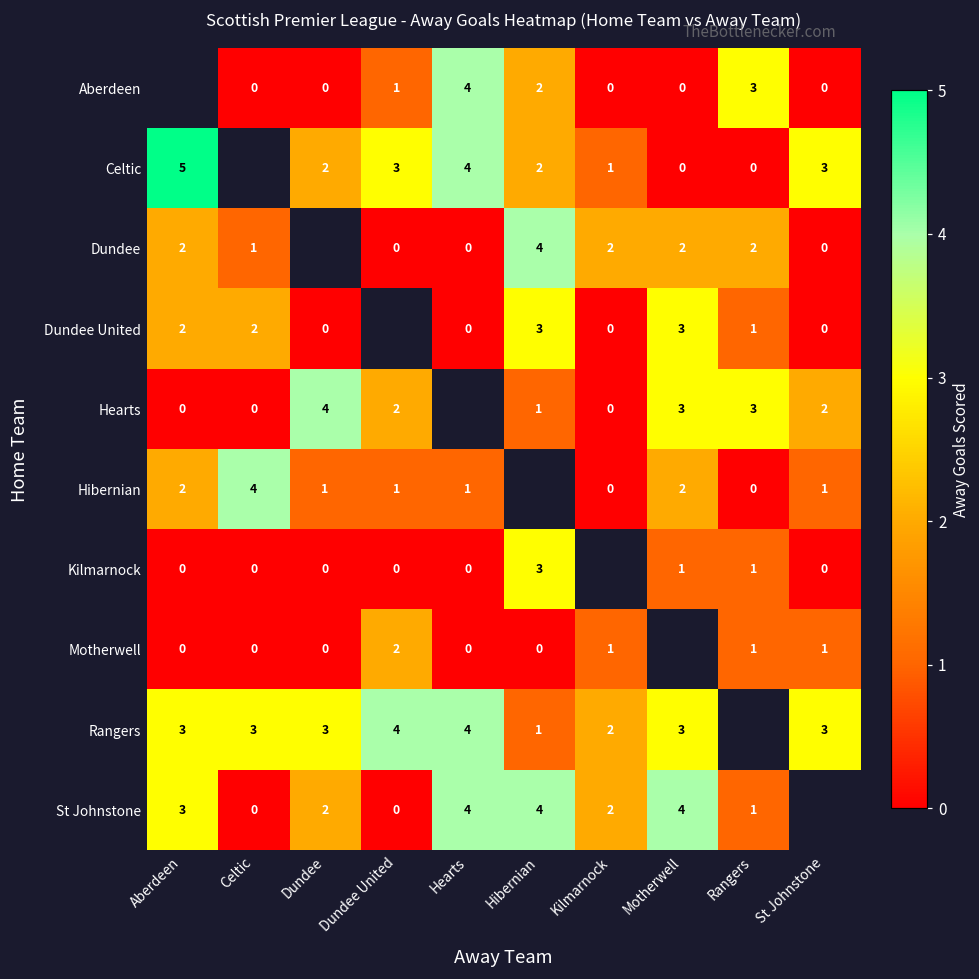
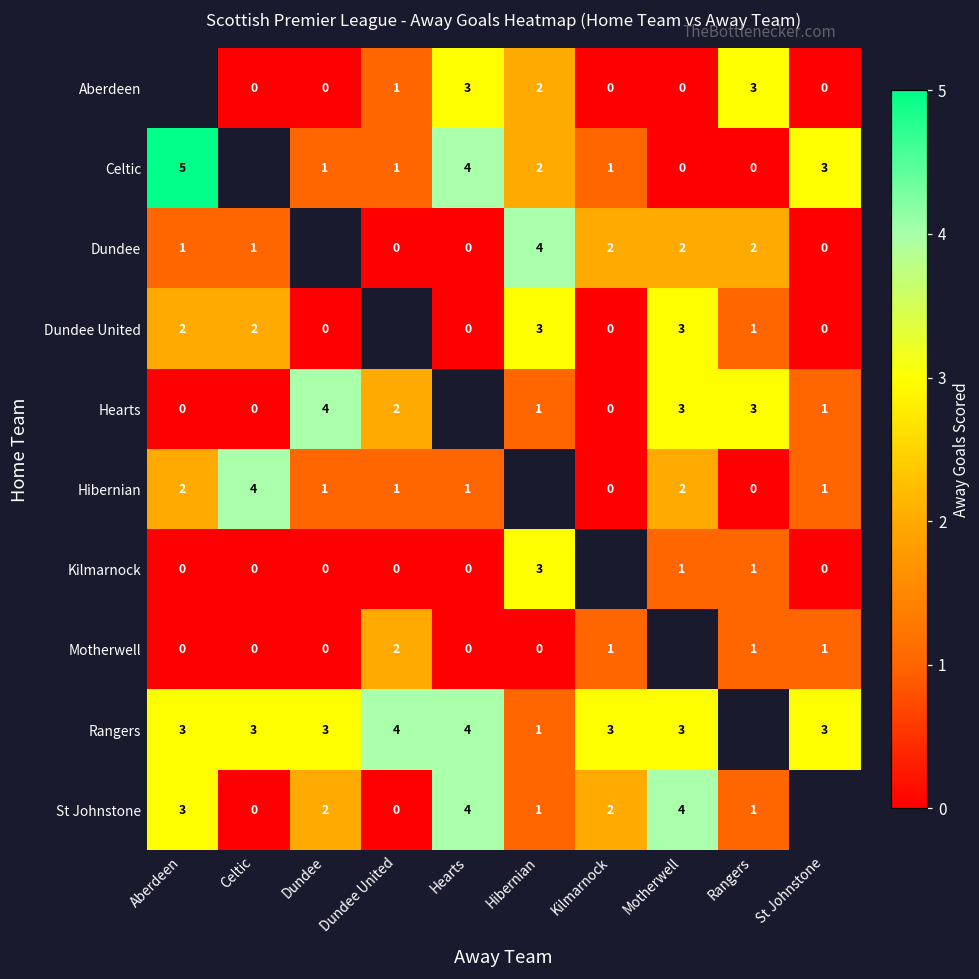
  {
    "Aberdeen": {
      "Celtic": 0,
      "Dundee": 0,
      "Dundee United": 1,
-     "Hearts": 4,
+     "Hearts": 3,
      "Hibernian": 2,
      "Kilmarnock": 0,
      "Motherwell": 0,
      "Rangers": 3,
      "St Johnstone": 0
    },
    "Celtic": {
      "Aberdeen": 5,
-     "Dundee": 2,
-     "Dundee United": 3,
+     "Dundee": 1,
+     "Dundee United": 1,
      "Hearts": 4,
      "Hibernian": 2,
      "Kilmarnock": 1,
      "Motherwell": 0,
      "Rangers": 0,
      "St Johnstone": 3
    },
    "Dundee": {
-     "Aberdeen": 2,
+     "Aberdeen": 1,
      "Celtic": 1,
      "Dundee United": 0,
      "Hearts": 0,
      "Hibernian": 4,
      "Kilmarnock": 2,
      "Motherwell": 2,
      "Rangers": 2,
      "St Johnstone": 0
    },
    "Dundee United": {
      "Aberdeen": 2,
      "Celtic": 2,
      "Dundee": 0,
      "Hearts": 0,
      "Hibernian": 3,
      "Kilmarnock": 0,
      "Motherwell": 3,
      "Rangers": 1,
      "St Johnstone": 0
    },
    "Hearts": {
      "Aberdeen": 0,
      "Celtic": 0,
      "Dundee": 4,
      "Dundee United": 2,
      "Hibernian": 1,
      "Kilmarnock": 0,
      "Motherwell": 3,
      "Rangers": 3,
-     "St Johnstone": 2
+     "St Johnstone": 1
    },
    "Hibernian": {
      "Aberdeen": 2,
      "Celtic": 4,
      "Dundee": 1,
      "Dundee United": 1,
      "Hearts": 1,
      "Kilmarnock": 0,
      "Motherwell": 2,
      "Rangers": 0,
      "St Johnstone": 1
    },
    "Kilmarnock": {
      "Aberdeen": 0,
      "Celtic": 0,
      "Dundee": 0,
      "Dundee United": 0,
      "Hearts": 0,
      "Hibernian": 3,
      "Motherwell": 1,
      "Rangers": 1,
      "St Johnstone": 0
    },
    "Motherwell": {
      "Aberdeen": 0,
      "Celtic": 0,
      "Dundee": 0,
      "Dundee United": 2,
      "Hearts": 0,
      "Hibernian": 0,
      "Kilmarnock": 1,
      "Rangers": 1,
      "St Johnstone": 1
    },
    "Rangers": {
      "Aberdeen": 3,
      "Celtic": 3,
      "Dundee": 3,
      "Dundee United": 4,
      "Hearts": 4,
      "Hibernian": 1,
-     "Kilmarnock": 2,
+     "Kilmarnock": 3,
      "Motherwell": 3,
      "St Johnstone": 3
    },
    "St Johnstone": {
      "Aberdeen": 3,
      "Celtic": 0,
      "Dundee": 2,
      "Dundee United": 0,
      "Hearts": 4,
-     "Hibernian": 4,
+     "Hibernian": 1,
      "Kilmarnock": 2,
      "Motherwell": 4,
      "Rangers": 1
    }
  }
